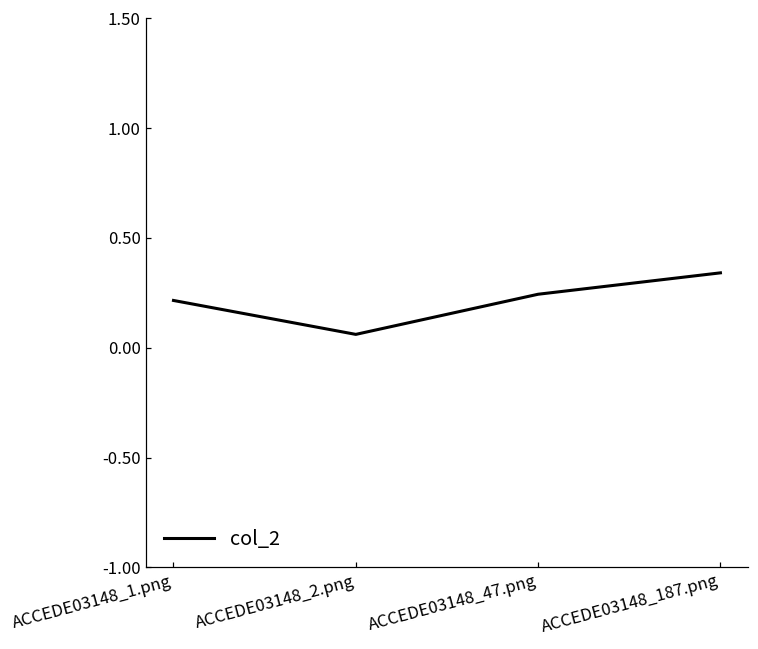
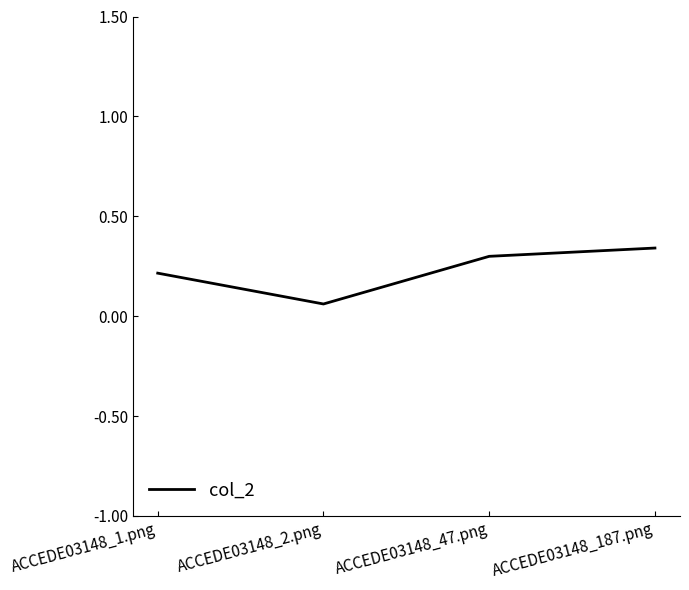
  {
    "ACCEDE03148_1.png": 0.22,
    "ACCEDE03148_2.png": 0.06,
-   "ACCEDE03148_47.png": 0.24,
+   "ACCEDE03148_47.png": 0.30,
    "ACCEDE03148_187.png": 0.34
  }
